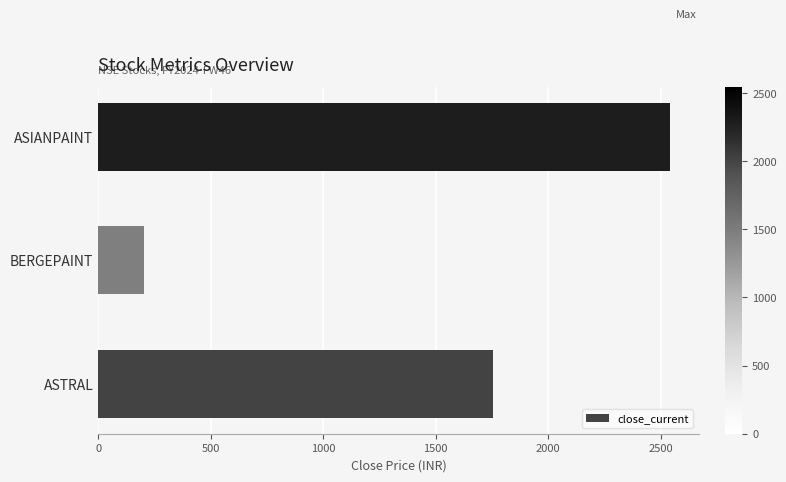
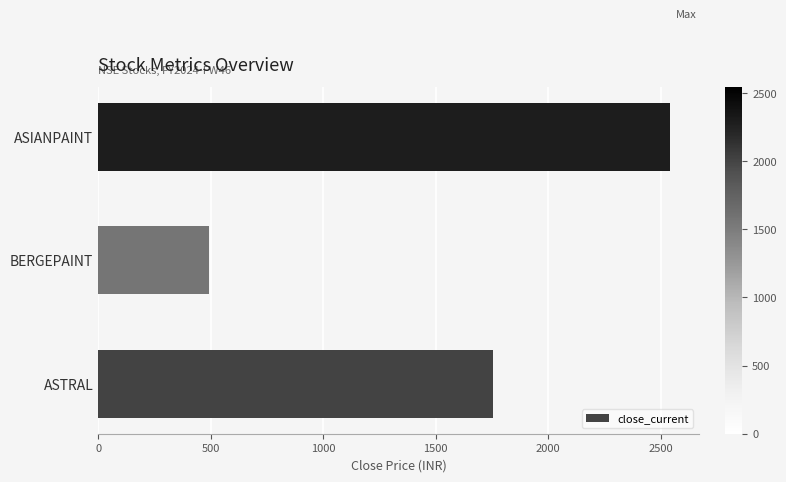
  {
    "ASIANPAINT": 2540,
-   "BERGEPAINT": 200,
+   "BERGEPAINT": 490,
    "ASTRAL": 1750
  }
